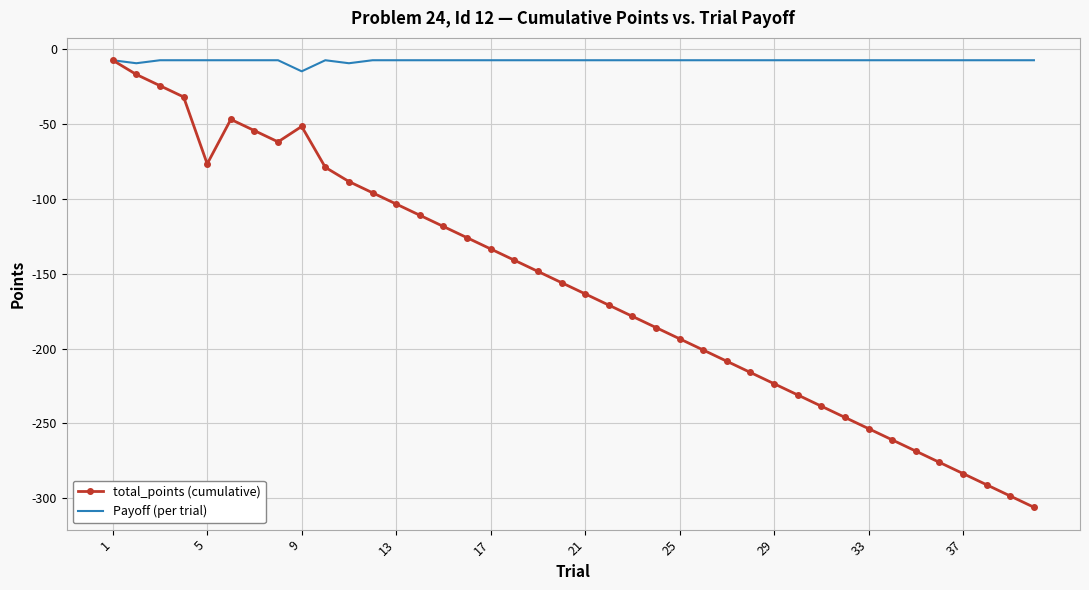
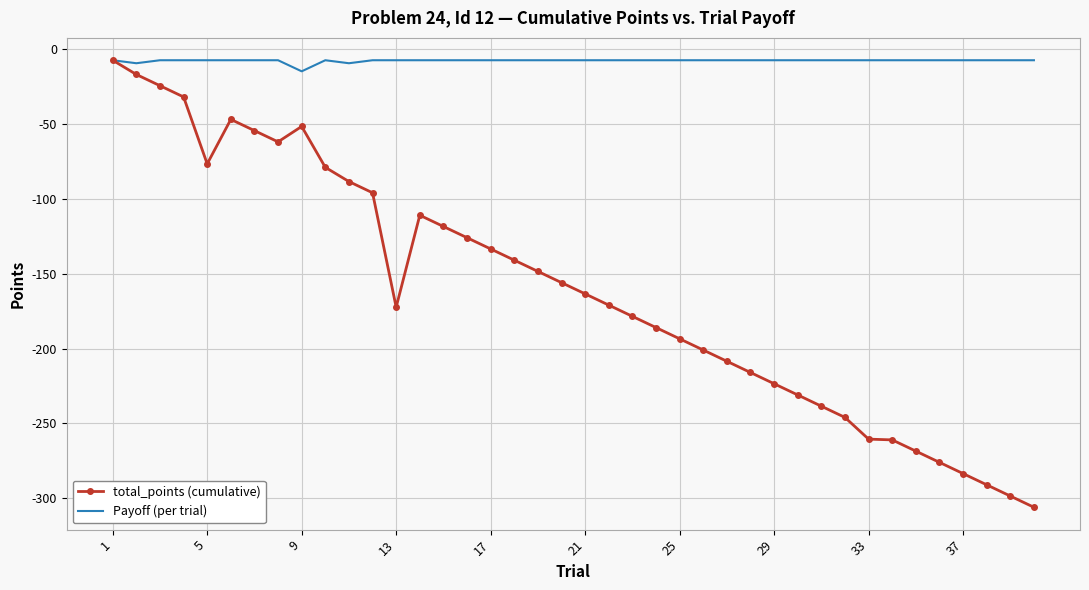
  {
    "total_points (cumulative)": {
      "5": -77,
      "9": -52,
-     "13": -104,
+     "13": -172,
      "17": -134,
      "21": -164,
      "25": -194,
      "29": -224,
-     "33": -254,
+     "33": -261,
      "37": -284
    },
    "Payoff (per trial)": {
      "5": -8,
      "9": -15,
      "13": -8,
      "17": -8,
      "21": -8,
      "25": -8,
      "29": -8,
      "33": -8,
      "37": -8
    }
  }
